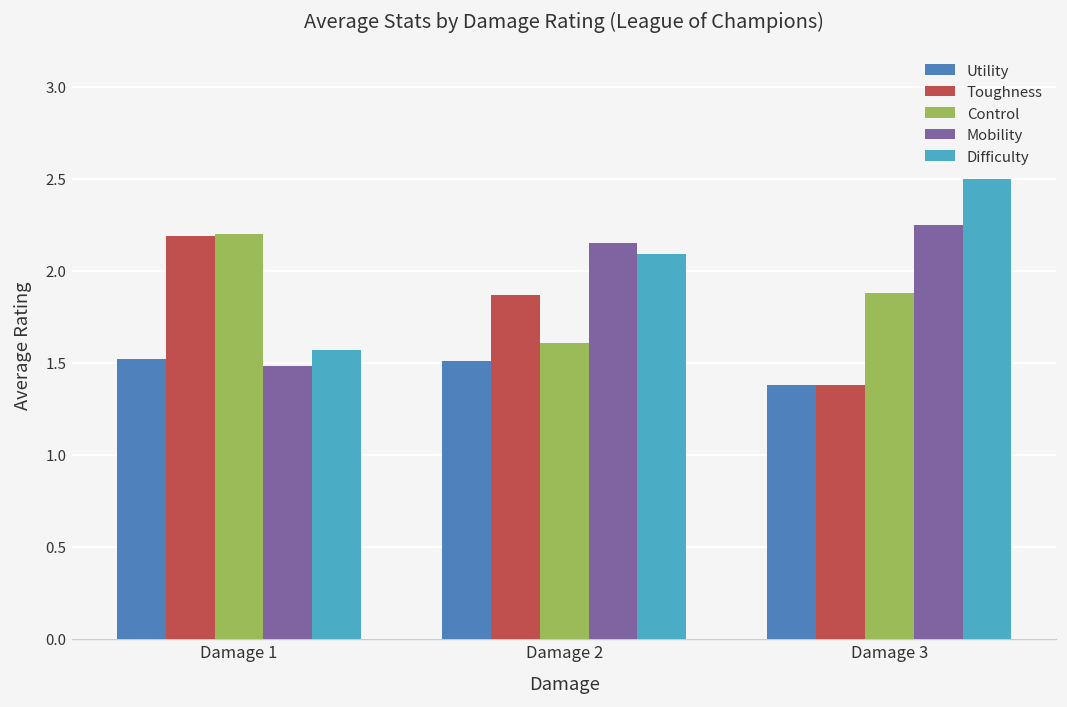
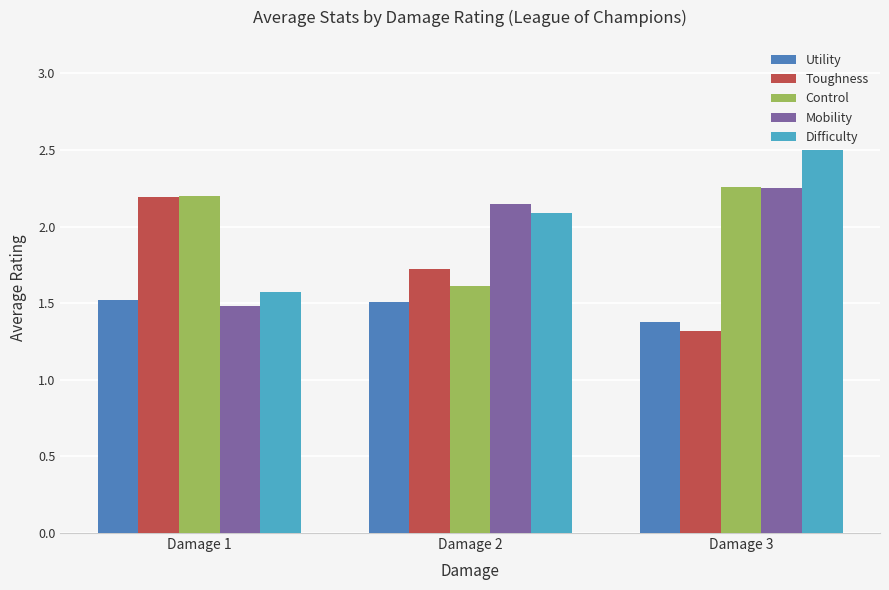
  {
    "Toughness": {
      "Damage 1": 2.19,
-     "Damage 2": 1.87,
-     "Damage 3": 1.38
+     "Damage 2": 1.72,
+     "Damage 3": 1.32
    },
    "Control": {
      "Damage 1": 2.20,
      "Damage 2": 1.61,
-     "Damage 3": 1.88
+     "Damage 3": 2.26
    },
    "Mobility": {
      "Damage 1": 1.48,
      "Damage 2": 2.15,
      "Damage 3": 2.25
    }
  }
